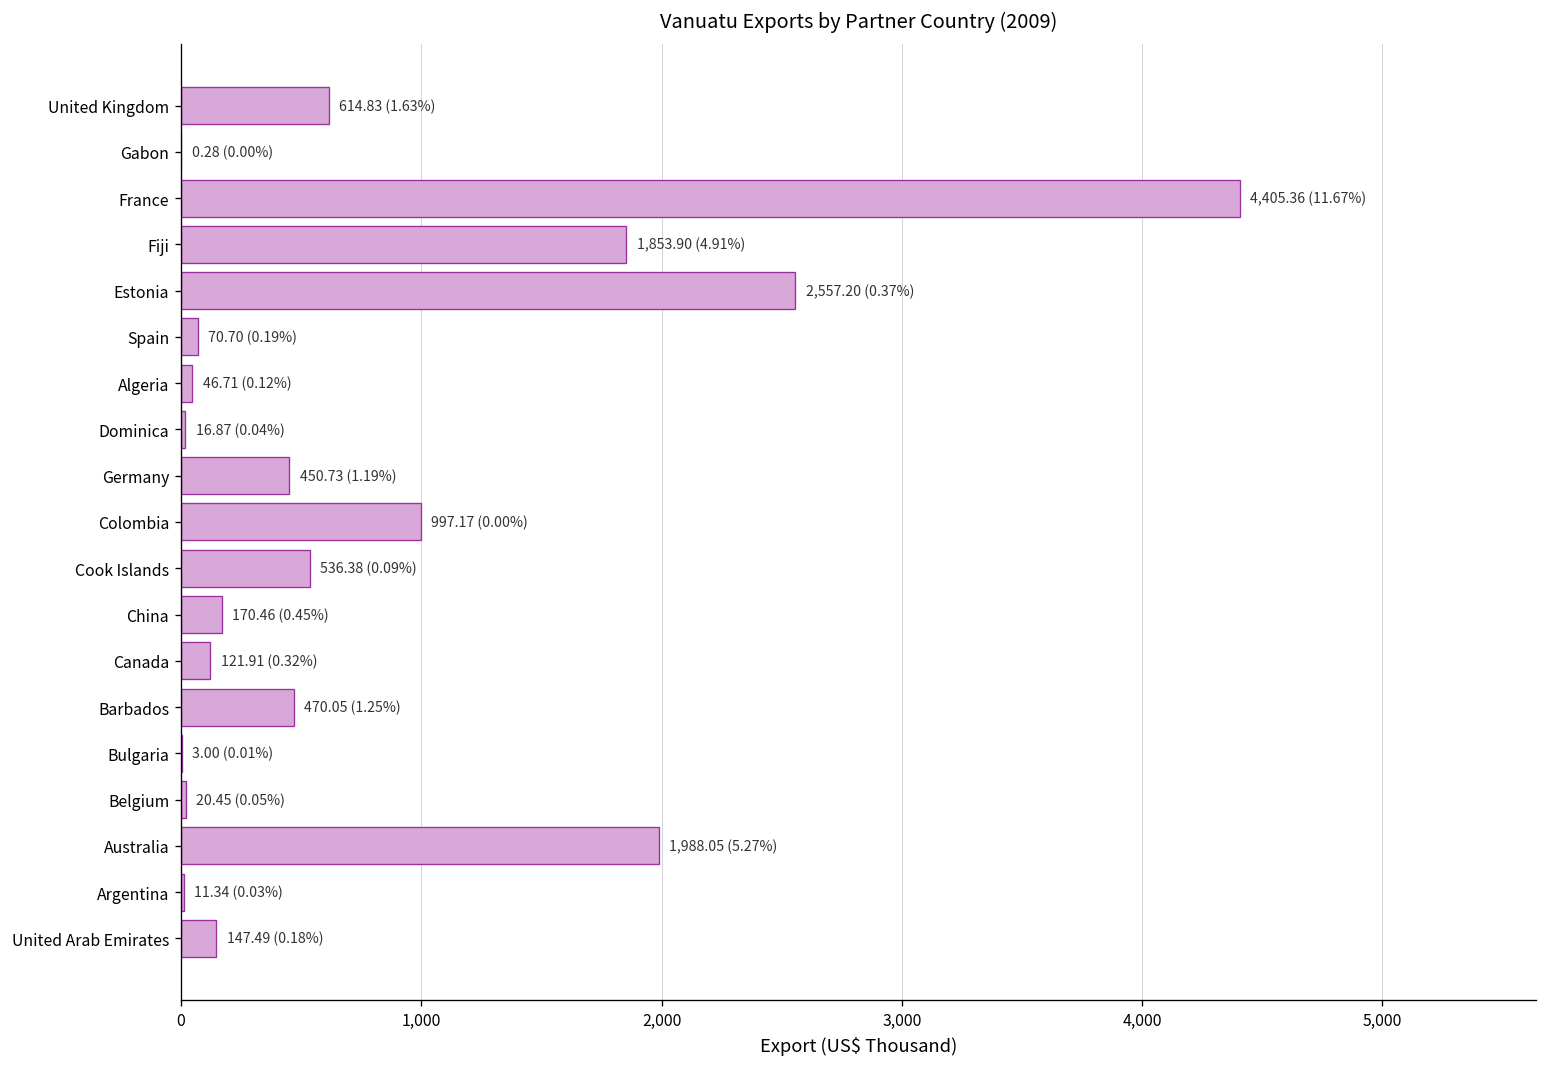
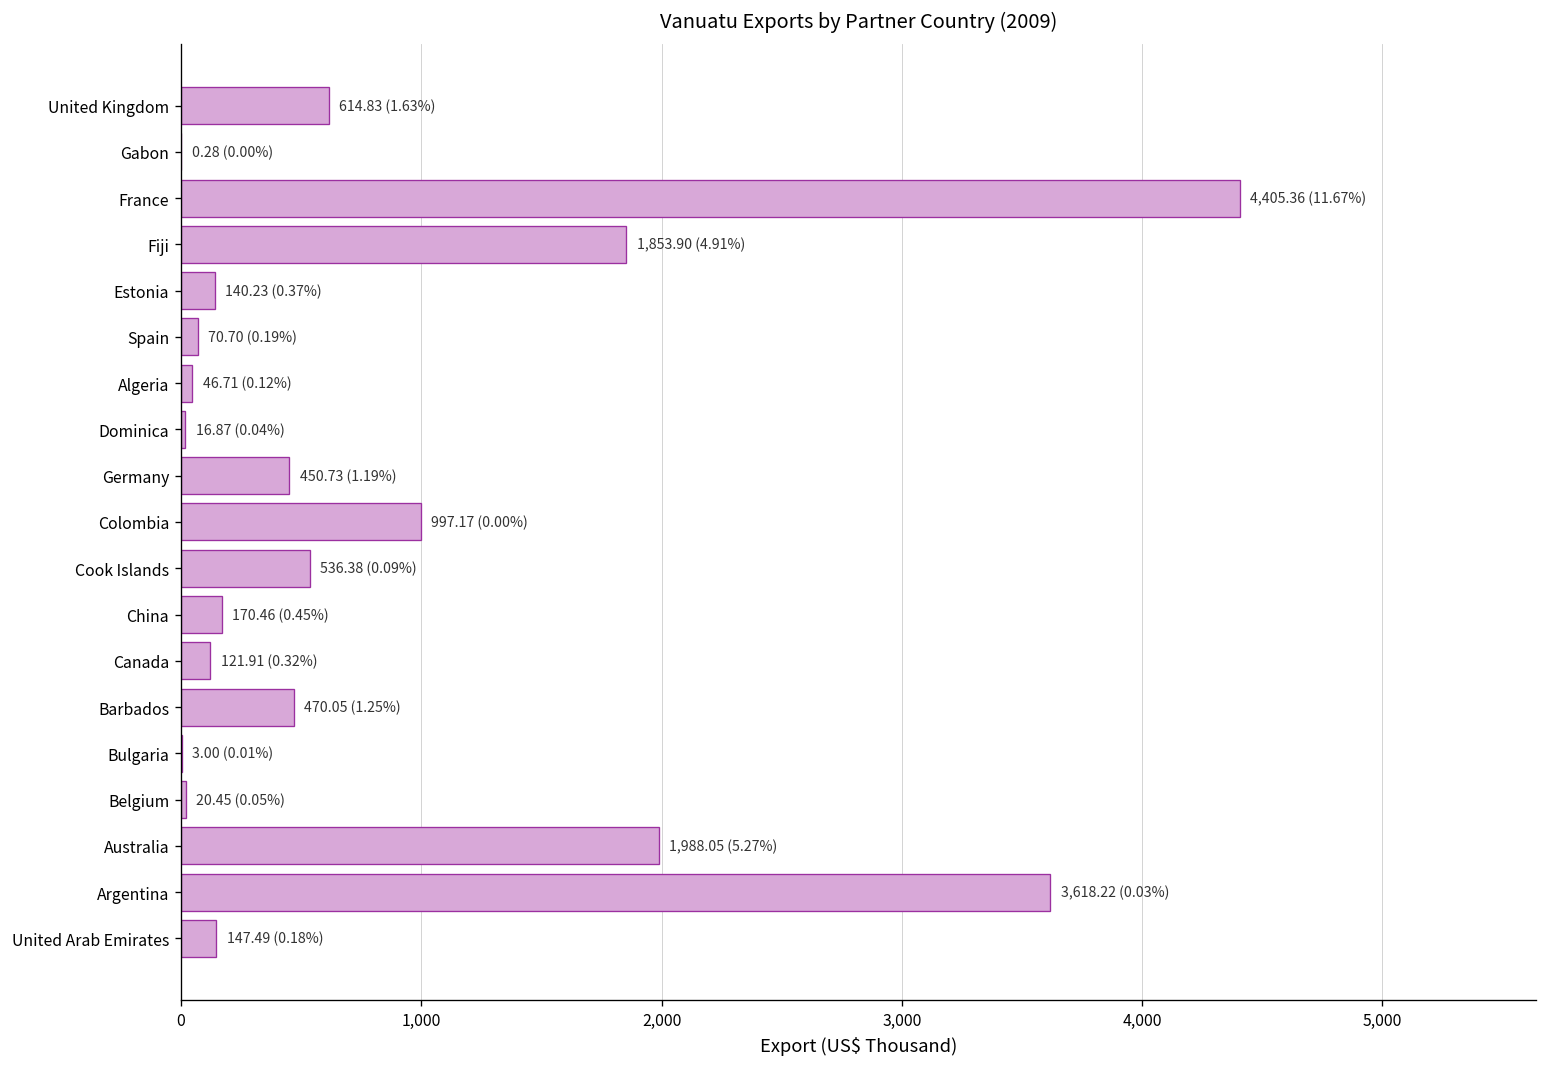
  {
    "United Kingdom": "614.83",
    "Gabon": "0.28",
    "France": "4,405.36",
    "Fiji": "1,853.90",
-   "Estonia": "2,557.20",
+   "Estonia": "140.23",
    "Spain": "70.70",
    "Algeria": "46.71",
    "Dominica": "16.87",
    "Germany": "450.73",
    "Colombia": "997.17",
    "Cook Islands": "536.38",
    "China": "170.46",
    "Canada": "121.91",
    "Barbados": "470.05",
    "Bulgaria": "3.00",
    "Belgium": "20.45",
    "Australia": "1,988.05",
-   "Argentina": "11.34",
+   "Argentina": "3,618.22",
    "United Arab Emirates": "147.49"
  }
